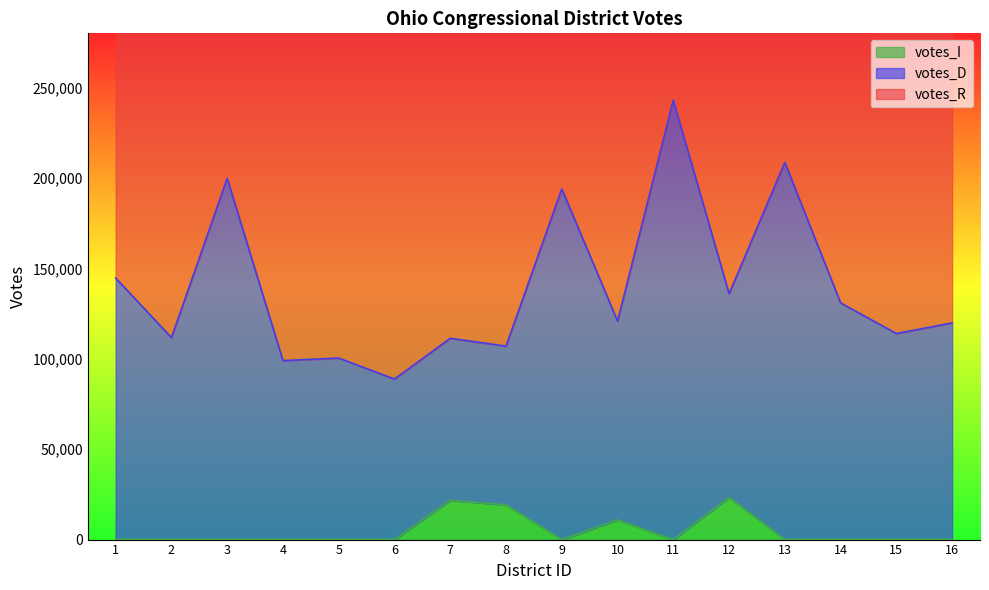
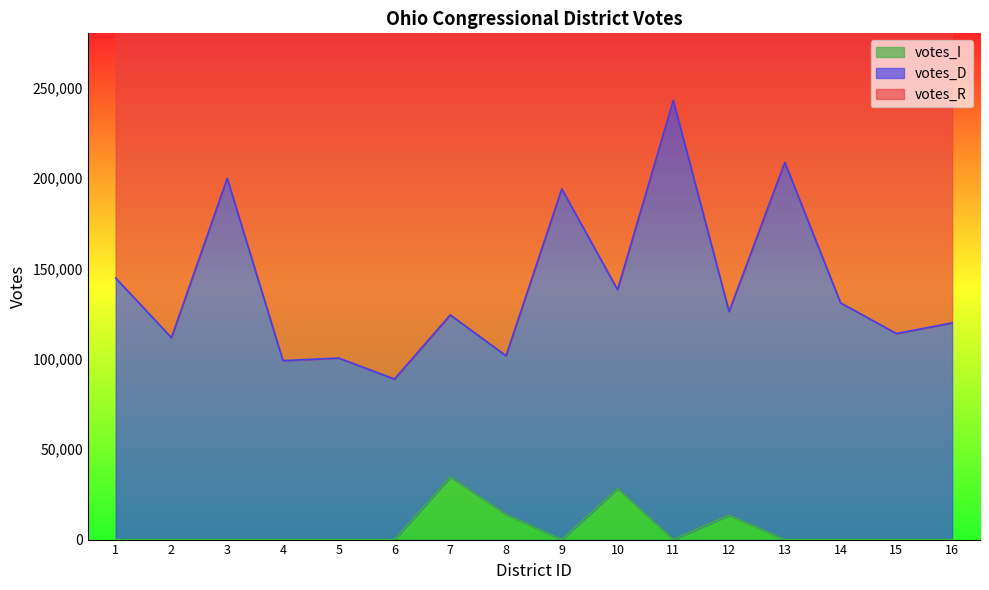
  {
    "votes_I": {
      "1": "0",
      "2": "0",
      "3": "0",
      "4": "0",
      "5": "0",
      "6": "0",
-     "7": "22,000",
-     "8": "19,000",
+     "7": "35,000",
+     "8": "14,000",
      "9": "0",
-     "10": "11,000",
+     "10": "28,000",
      "11": "0",
-     "12": "23,000",
+     "12": "13,000",
      "13": "0",
      "14": "0",
      "15": "0",
      "16": "0"
    },
    "votes_D": {
      "1": "145,000",
      "2": "112,000",
      "3": "200,000",
      "4": "99,000",
      "5": "100,000",
      "6": "89,000",
      "7": "90,000",
      "8": "88,000",
      "9": "194,000",
      "10": "110,000",
      "11": "243,000",
      "12": "113,000",
      "13": "209,000",
      "14": "131,000",
      "15": "114,000",
      "16": "120,000"
    }
  }
